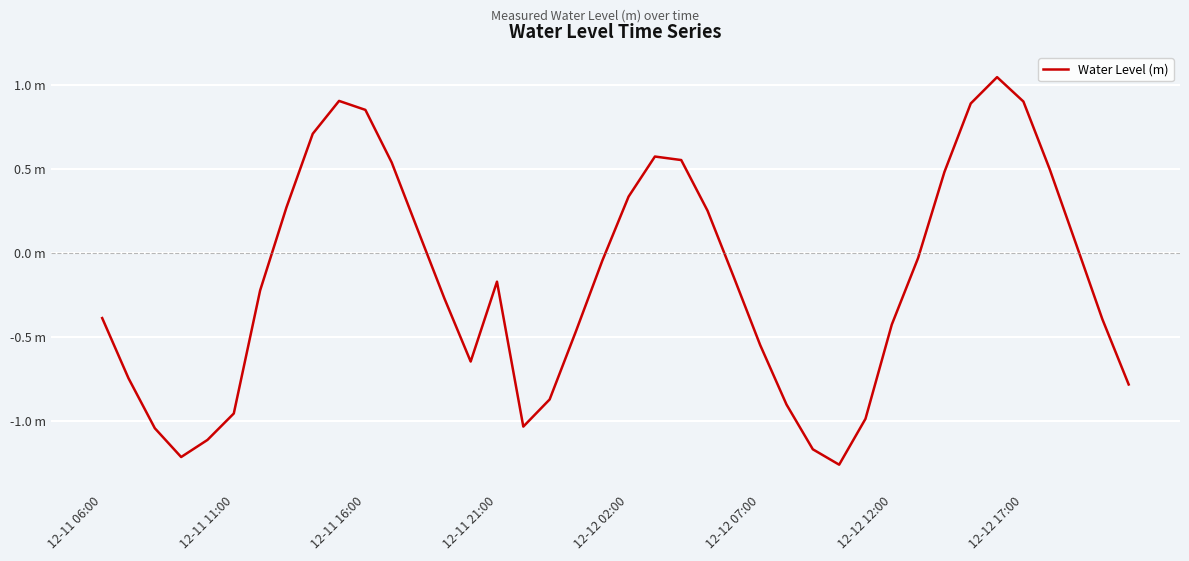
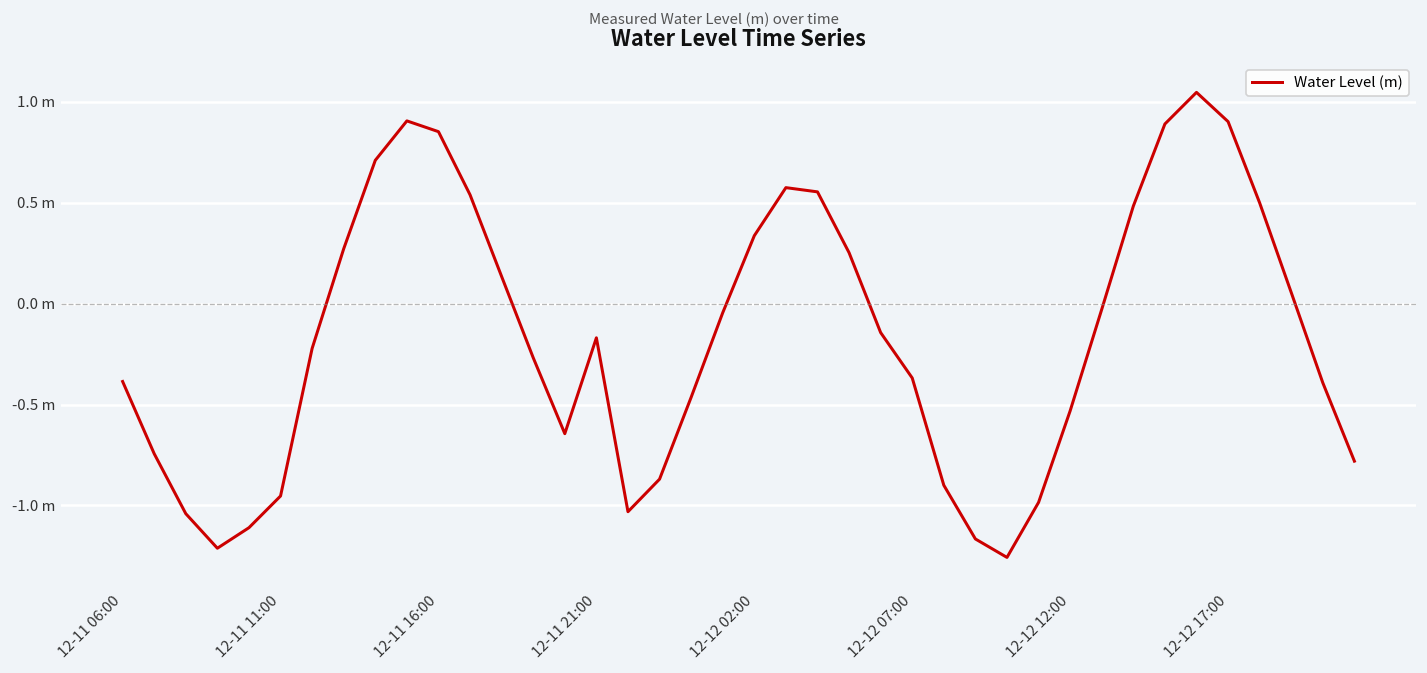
  {
    "12-11 06:00": "-0.39 m",
    "12-11 11:00": "-0.95 m",
    "12-11 16:00": "0.85 m",
    "12-11 21:00": "-0.17 m",
    "12-12 02:00": "0.34 m",
-   "12-12 07:00": "-0.55 m",
-   "12-12 12:00": "-0.42 m",
+   "12-12 07:00": "-0.37 m",
+   "12-12 12:00": "-0.53 m",
    "12-12 17:00": "0.90 m"
  }
